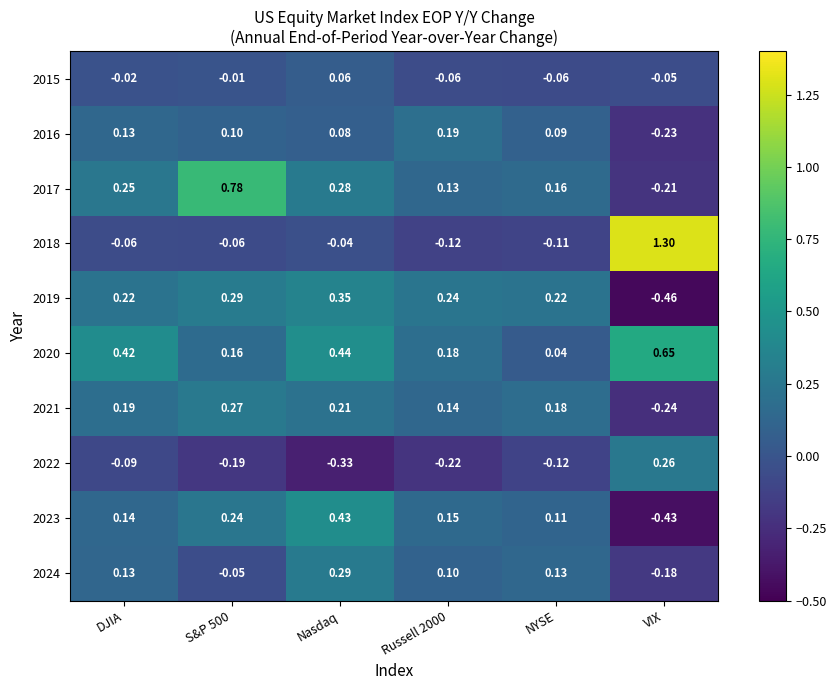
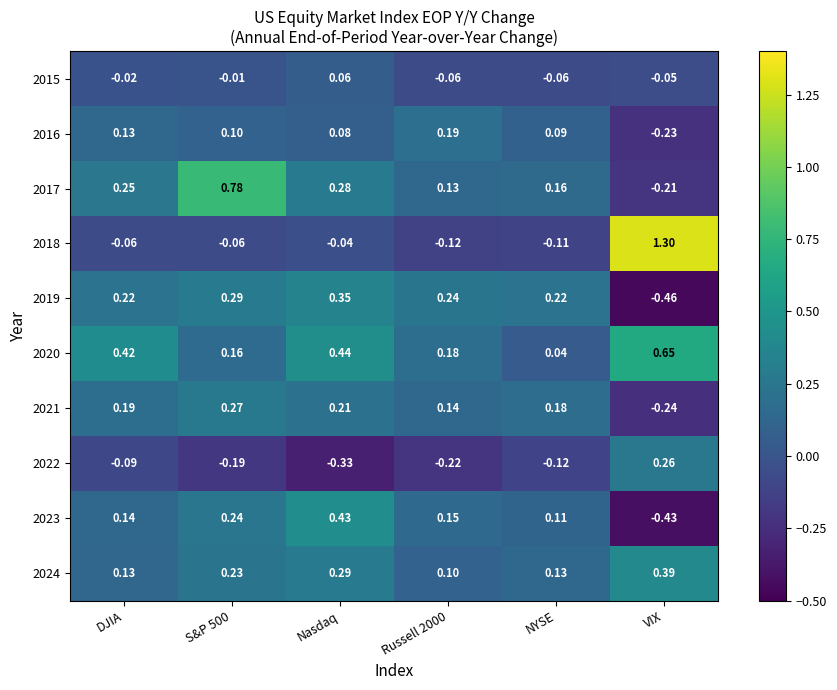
  {
    "2015": {
      "DJIA": -0.02,
      "S&P 500": -0.01,
      "Nasdaq": 0.06,
      "Russell 2000": -0.06,
      "NYSE": -0.06,
      "VIX": -0.05
    },
    "2016": {
      "DJIA": 0.13,
      "S&P 500": 0.10,
      "Nasdaq": 0.08,
      "Russell 2000": 0.19,
      "NYSE": 0.09,
      "VIX": -0.23
    },
    "2017": {
      "DJIA": 0.25,
      "S&P 500": 0.78,
      "Nasdaq": 0.28,
      "Russell 2000": 0.13,
      "NYSE": 0.16,
      "VIX": -0.21
    },
    "2018": {
      "DJIA": -0.06,
      "S&P 500": -0.06,
      "Nasdaq": -0.04,
      "Russell 2000": -0.12,
      "NYSE": -0.11,
      "VIX": 1.30
    },
    "2019": {
      "DJIA": 0.22,
      "S&P 500": 0.29,
      "Nasdaq": 0.35,
      "Russell 2000": 0.24,
      "NYSE": 0.22,
      "VIX": -0.46
    },
    "2020": {
      "DJIA": 0.42,
      "S&P 500": 0.16,
      "Nasdaq": 0.44,
      "Russell 2000": 0.18,
      "NYSE": 0.04,
      "VIX": 0.65
    },
    "2021": {
      "DJIA": 0.19,
      "S&P 500": 0.27,
      "Nasdaq": 0.21,
      "Russell 2000": 0.14,
      "NYSE": 0.18,
      "VIX": -0.24
    },
    "2022": {
      "DJIA": -0.09,
      "S&P 500": -0.19,
      "Nasdaq": -0.33,
      "Russell 2000": -0.22,
      "NYSE": -0.12,
      "VIX": 0.26
    },
    "2023": {
      "DJIA": 0.14,
      "S&P 500": 0.24,
      "Nasdaq": 0.43,
      "Russell 2000": 0.15,
      "NYSE": 0.11,
      "VIX": -0.43
    },
    "2024": {
      "DJIA": 0.13,
-     "S&P 500": -0.05,
+     "S&P 500": 0.23,
      "Nasdaq": 0.29,
      "Russell 2000": 0.10,
      "NYSE": 0.13,
-     "VIX": -0.18
+     "VIX": 0.39
    }
  }
